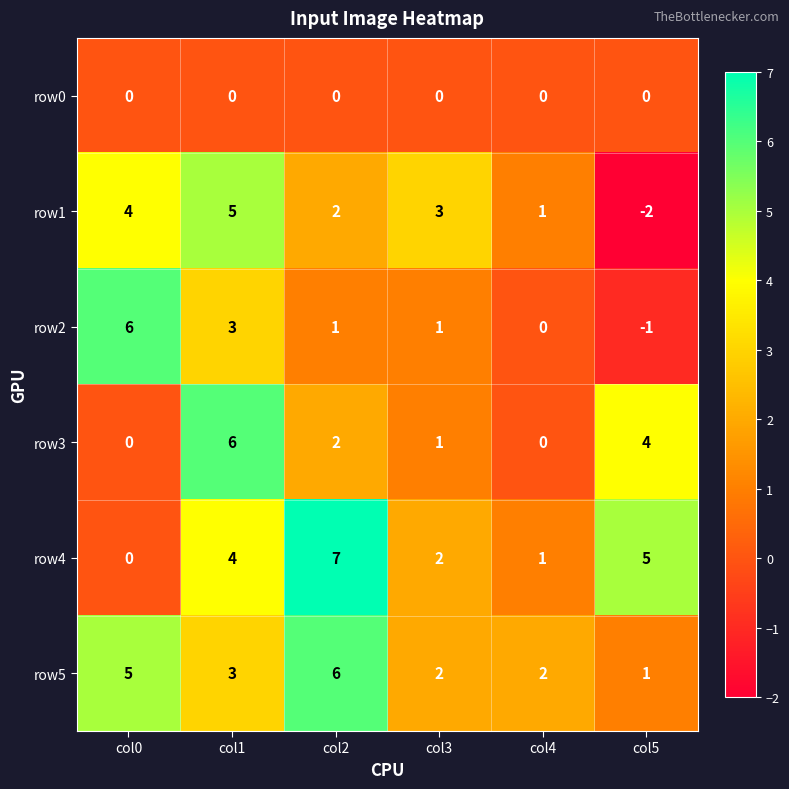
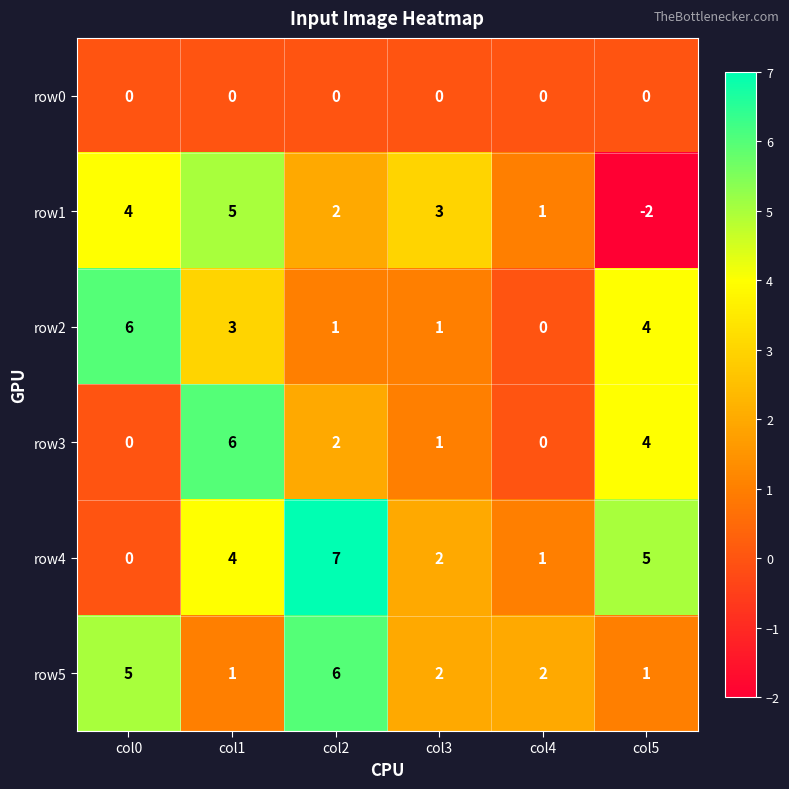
  {
    "row0": {
      "col0": 0,
      "col1": 0,
      "col2": 0,
      "col3": 0,
      "col4": 0,
      "col5": 0
    },
    "row1": {
      "col0": 4,
      "col1": 5,
      "col2": 2,
      "col3": 3,
      "col4": 1,
      "col5": -2
    },
    "row2": {
      "col0": 6,
      "col1": 3,
      "col2": 1,
      "col3": 1,
      "col4": 0,
-     "col5": -1
+     "col5": 4
    },
    "row3": {
      "col0": 0,
      "col1": 6,
      "col2": 2,
      "col3": 1,
      "col4": 0,
      "col5": 4
    },
    "row4": {
      "col0": 0,
      "col1": 4,
      "col2": 7,
      "col3": 2,
      "col4": 1,
      "col5": 5
    },
    "row5": {
      "col0": 5,
-     "col1": 3,
+     "col1": 1,
      "col2": 6,
      "col3": 2,
      "col4": 2,
      "col5": 1
    }
  }
